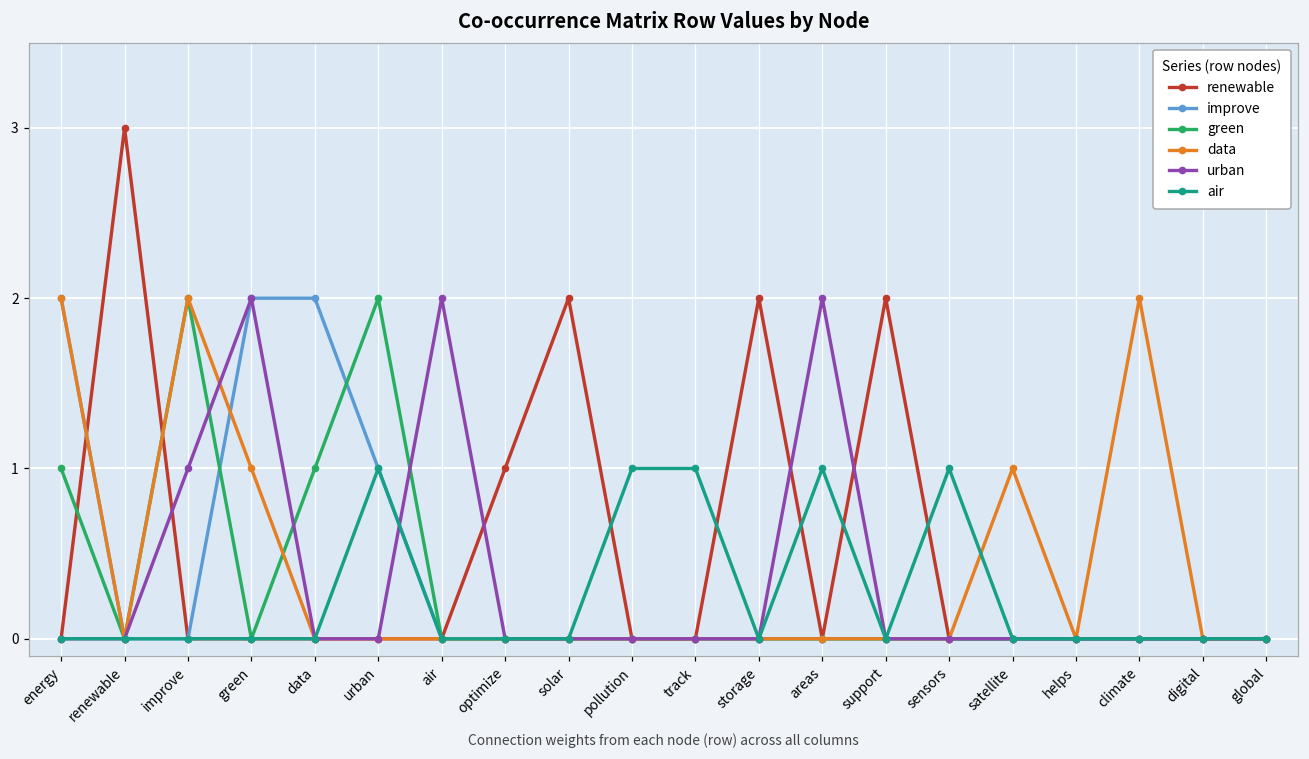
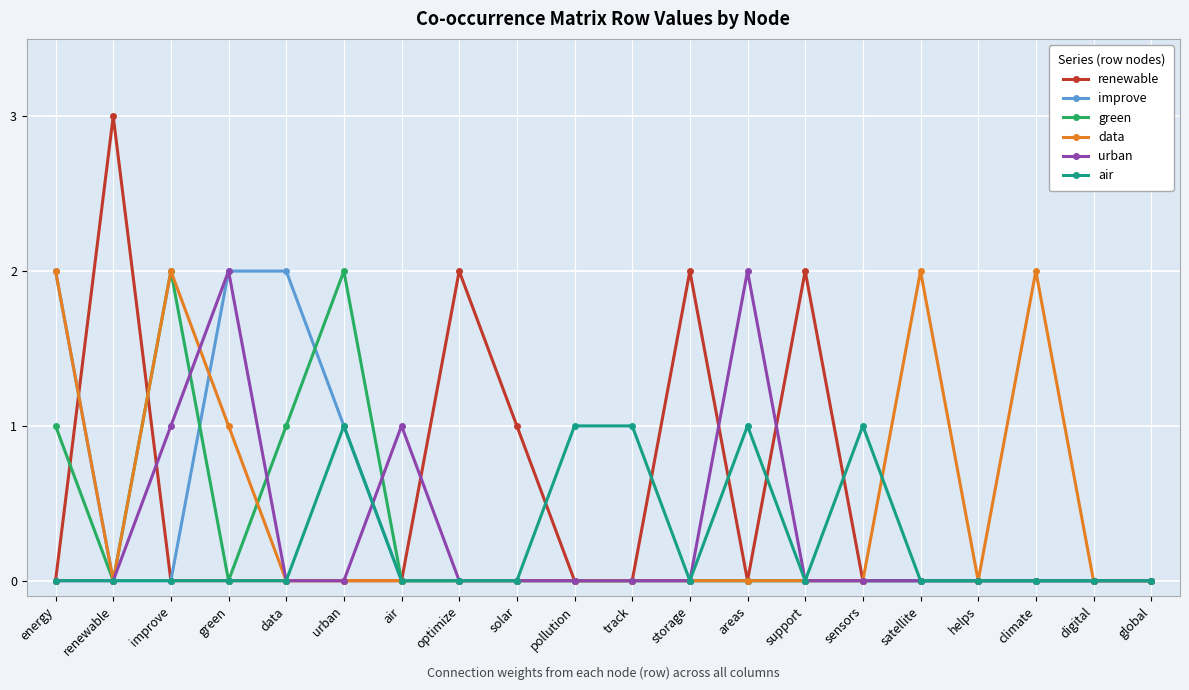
  {
    "renewable": {
      "renewable": 3,
-     "optimize": 1,
-     "solar": 2,
+     "optimize": 2,
+     "solar": 1,
      "storage": 2,
      "support": 2
    },
    "improve": {
      "data": 2
    },
    "data": {
      "green": 1,
-     "satellite": 1,
+     "satellite": 2,
      "climate": 2
    },
    "urban": {
      "improve": 1,
-     "air": 2,
+     "air": 1,
      "areas": 2
    }
  }
